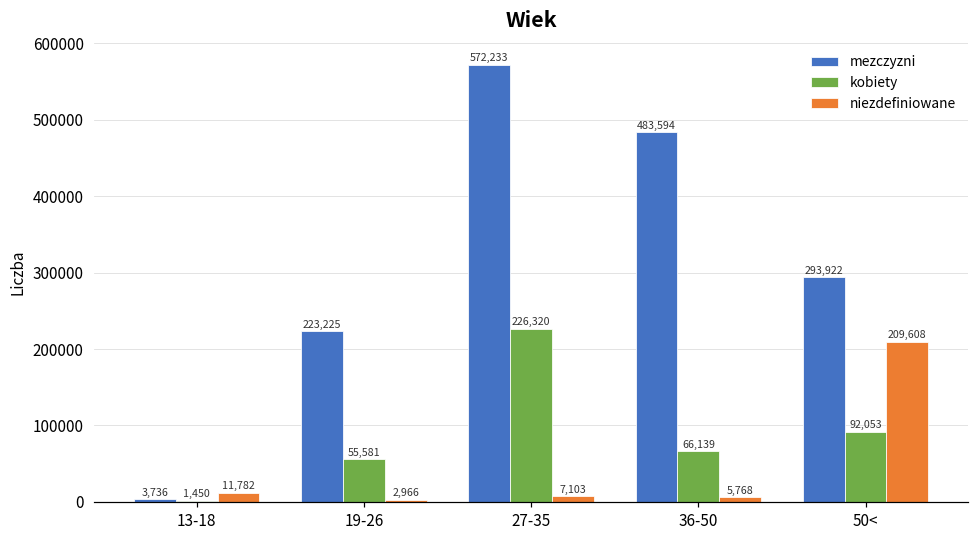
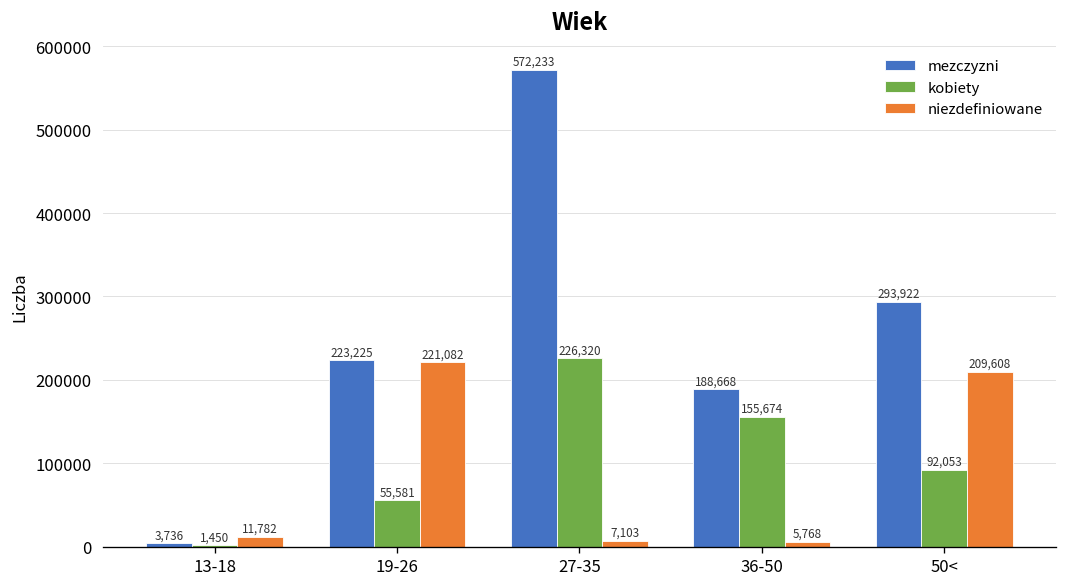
  {
    "mezczyzni": {
      "13-18": "3,736",
      "19-26": "223,225",
      "27-35": "572,233",
-     "36-50": "483,594",
+     "36-50": "188,668",
      "50<": "293,922"
    },
    "kobiety": {
      "13-18": "1,450",
      "19-26": "55,581",
      "27-35": "226,320",
-     "36-50": "66,139",
+     "36-50": "155,674",
      "50<": "92,053"
    },
    "niezdefiniowane": {
      "13-18": "11,782",
-     "19-26": "2,966",
+     "19-26": "221,082",
      "27-35": "7,103",
      "36-50": "5,768",
      "50<": "209,608"
    }
  }
